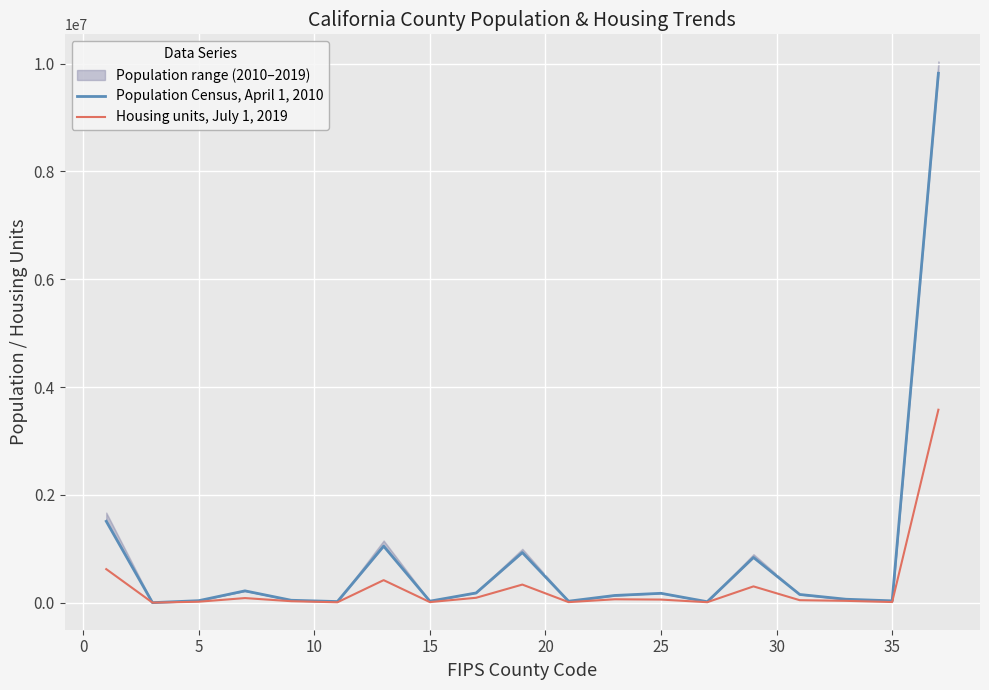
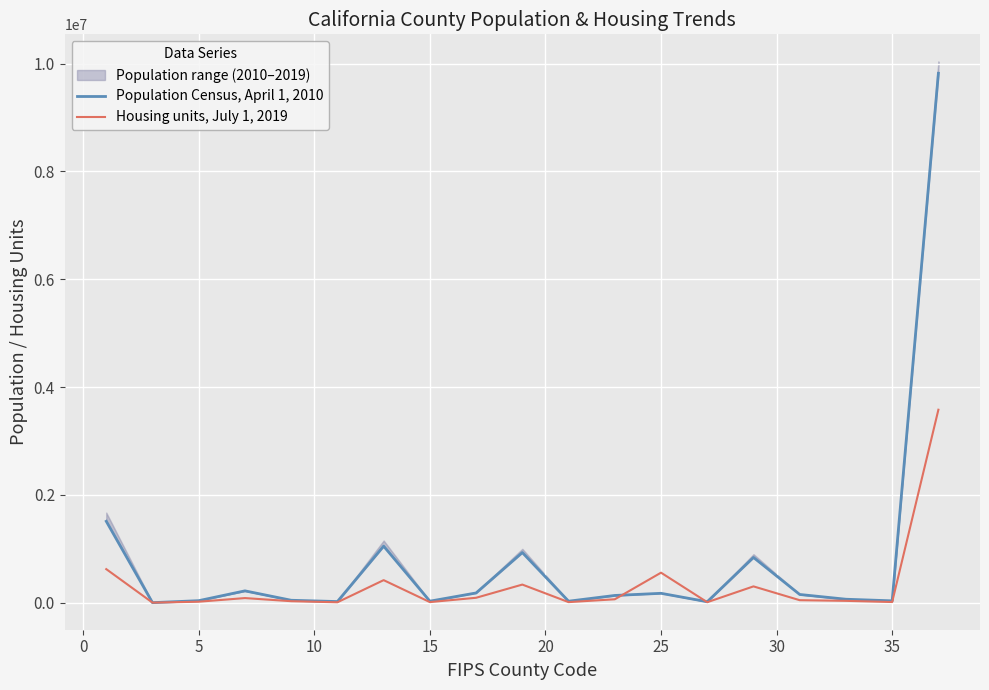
  {
    "Housing units, July 1, 2019": {
-     "25": 100000
+     "25": 600000
    }
  }
